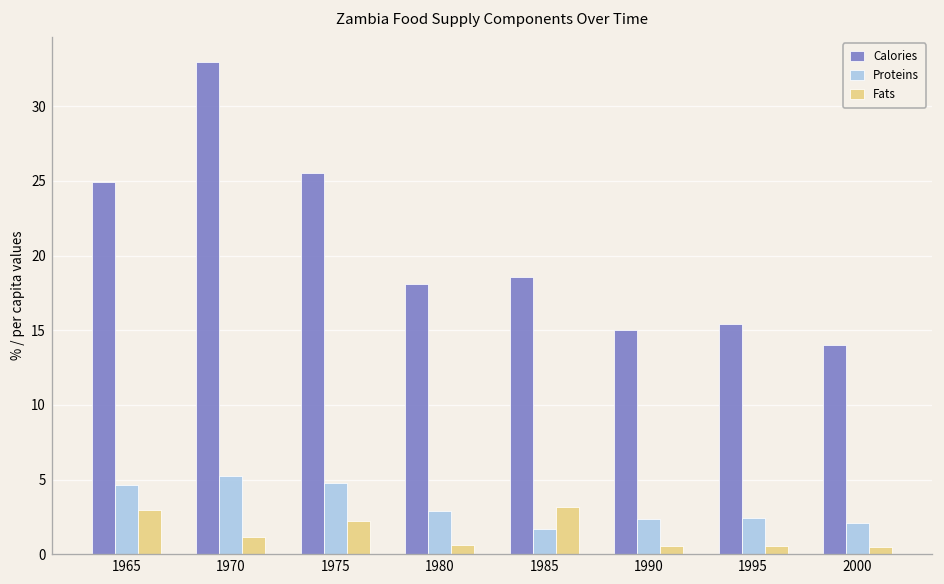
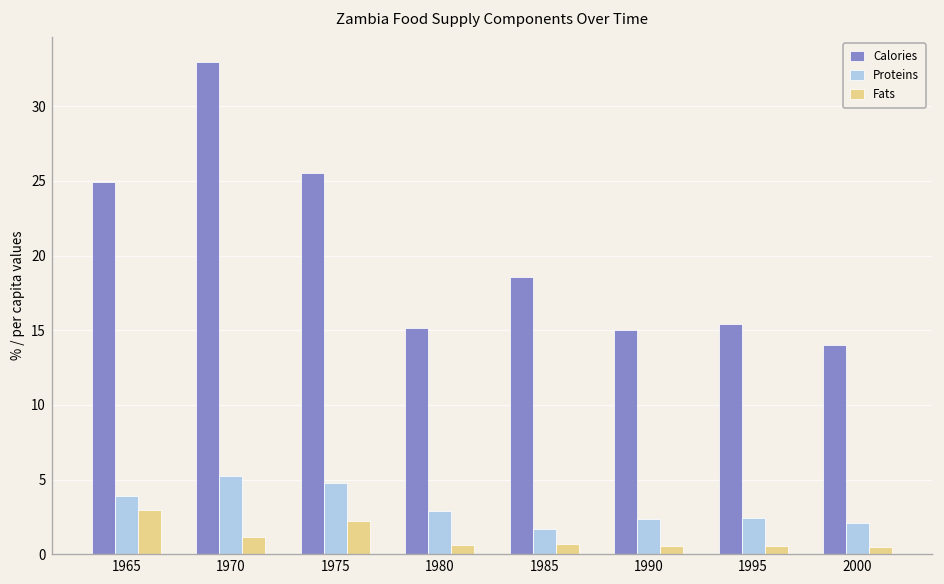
  {
    "Calories": {
      "1965": 24.9,
      "1970": 33.0,
      "1975": 25.5,
-     "1980": 18.1,
+     "1980": 15.1,
      "1985": 18.5,
      "1990": 15.0,
      "1995": 15.4,
      "2000": 14.0
    },
    "Proteins": {
-     "1965": 4.6,
+     "1965": 3.9,
      "1970": 5.2,
      "1975": 4.8,
      "1980": 2.9,
      "1985": 1.7,
      "1990": 2.4,
      "1995": 2.4,
      "2000": 2.1
    },
    "Fats": {
      "1965": 2.9,
      "1970": 1.2,
      "1975": 2.2,
      "1980": 0.6,
-     "1985": 3.2,
+     "1985": 0.7,
      "1990": 0.5,
      "1995": 0.6,
      "2000": 0.5
    }
  }
